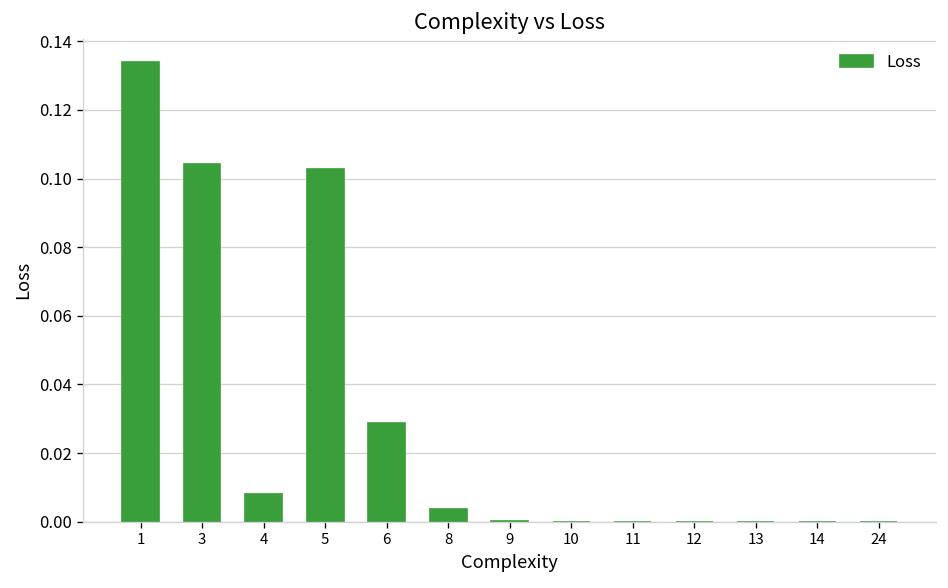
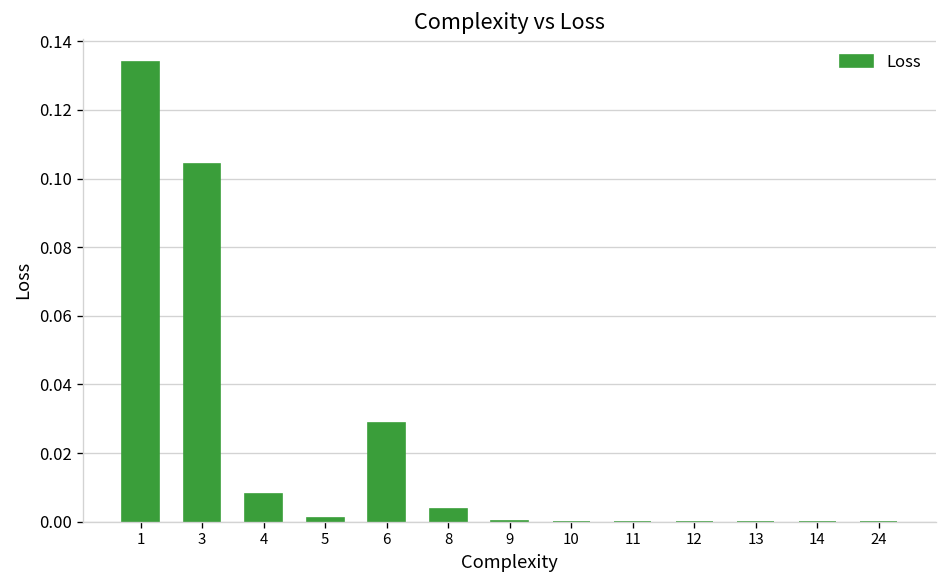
  {
    "1": 0.134,
    "3": 0.104,
    "4": 0.008,
-   "5": 0.103,
+   "5": 0.001,
    "6": 0.029,
    "8": 0.004
  }
